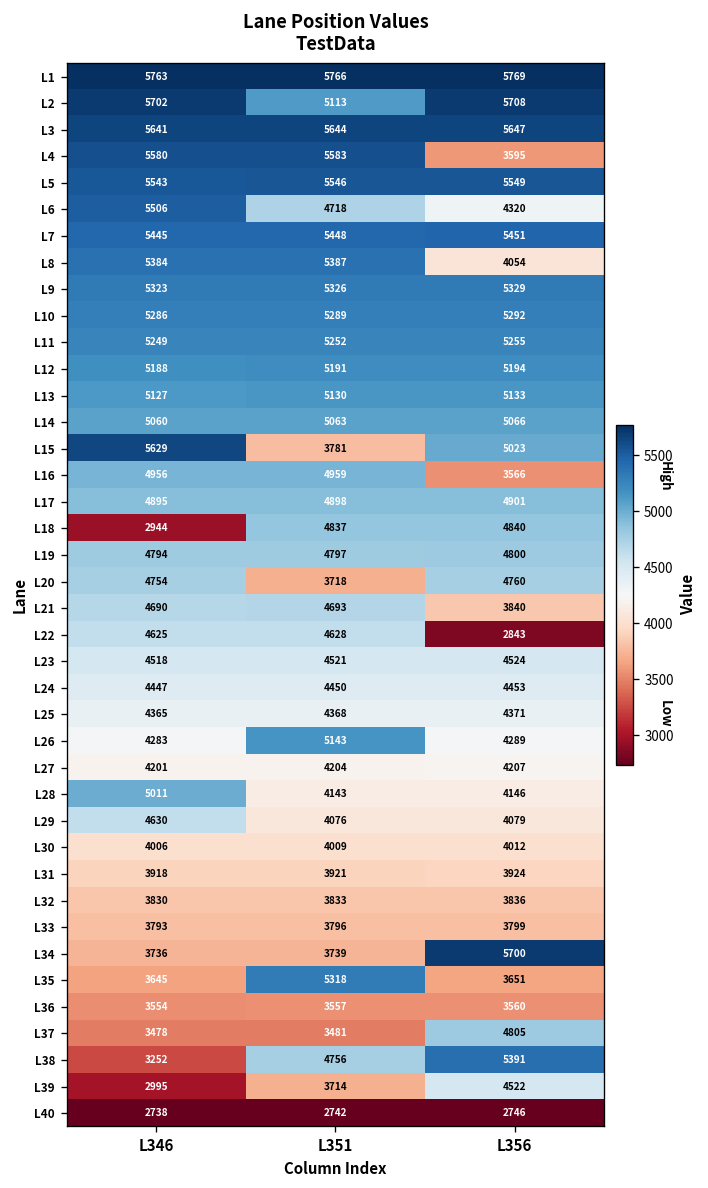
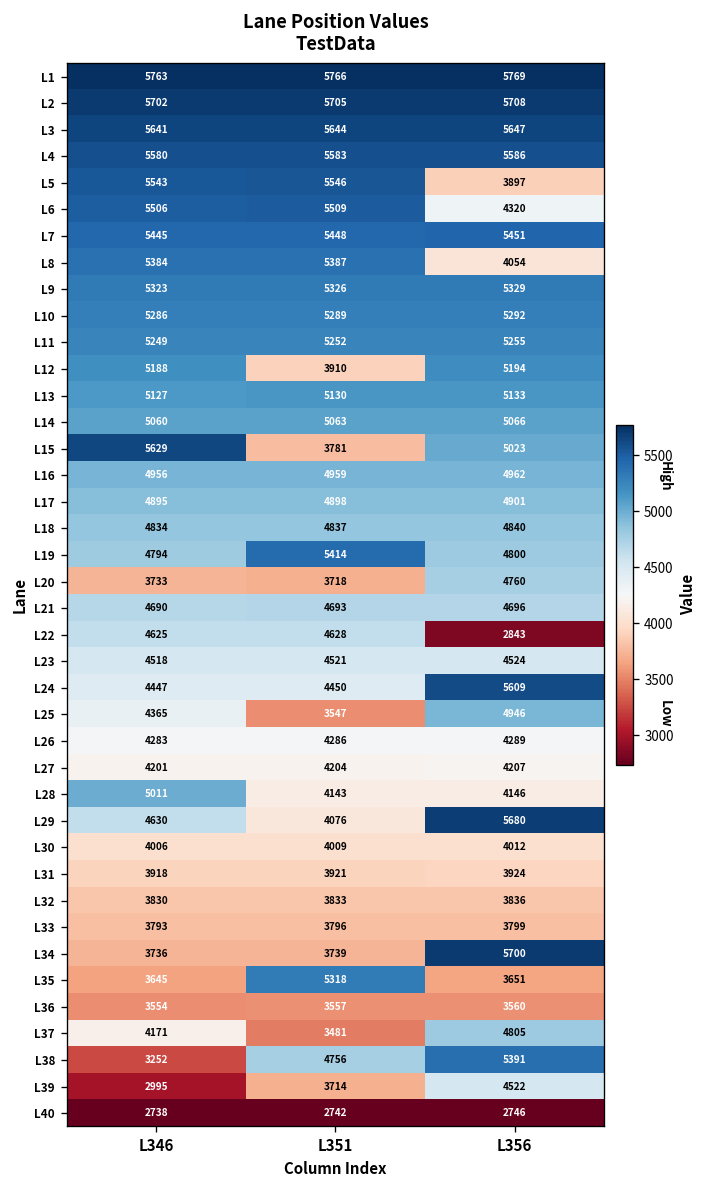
  {
    "L1": {
      "L346": 5763,
      "L351": 5766,
      "L356": 5769
    },
    "L2": {
      "L346": 5702,
-     "L351": 5113,
+     "L351": 5705,
      "L356": 5708
    },
    "L3": {
      "L346": 5641,
      "L351": 5644,
      "L356": 5647
    },
    "L4": {
      "L346": 5580,
      "L351": 5583,
-     "L356": 3595
+     "L356": 5586
    },
    "L5": {
      "L346": 5543,
      "L351": 5546,
-     "L356": 5549
+     "L356": 3897
    },
    "L6": {
      "L346": 5506,
-     "L351": 4718,
+     "L351": 5509,
      "L356": 4320
    },
    "L7": {
      "L346": 5445,
      "L351": 5448,
      "L356": 5451
    },
    "L8": {
      "L346": 5384,
      "L351": 5387,
      "L356": 4054
    },
    "L9": {
      "L346": 5323,
      "L351": 5326,
      "L356": 5329
    },
    "L10": {
      "L346": 5286,
      "L351": 5289,
      "L356": 5292
    },
    "L11": {
      "L346": 5249,
      "L351": 5252,
      "L356": 5255
    },
    "L12": {
      "L346": 5188,
-     "L351": 5191,
+     "L351": 3910,
      "L356": 5194
    },
    "L13": {
      "L346": 5127,
      "L351": 5130,
      "L356": 5133
    },
    "L14": {
      "L346": 5060,
      "L351": 5063,
      "L356": 5066
    },
    "L15": {
      "L346": 5629,
      "L351": 3781,
      "L356": 5023
    },
    "L16": {
      "L346": 4956,
      "L351": 4959,
-     "L356": 3566
+     "L356": 4962
    },
    "L17": {
      "L346": 4895,
      "L351": 4898,
      "L356": 4901
    },
    "L18": {
-     "L346": 2944,
+     "L346": 4834,
      "L351": 4837,
      "L356": 4840
    },
    "L19": {
      "L346": 4794,
-     "L351": 4797,
+     "L351": 5414,
      "L356": 4800
    },
    "L20": {
-     "L346": 4754,
+     "L346": 3733,
      "L351": 3718,
      "L356": 4760
    },
    "L21": {
      "L346": 4690,
      "L351": 4693,
-     "L356": 3840
+     "L356": 4696
    },
    "L22": {
      "L346": 4625,
      "L351": 4628,
      "L356": 2843
    },
    "L23": {
      "L346": 4518,
      "L351": 4521,
      "L356": 4524
    },
    "L24": {
      "L346": 4447,
      "L351": 4450,
-     "L356": 4453
+     "L356": 5609
    },
    "L25": {
      "L346": 4365,
-     "L351": 4368,
-     "L356": 4371
+     "L351": 3547,
+     "L356": 4946
    },
    "L26": {
      "L346": 4283,
-     "L351": 5143,
+     "L351": 4286,
      "L356": 4289
    },
    "L27": {
      "L346": 4201,
      "L351": 4204,
      "L356": 4207
    },
    "L28": {
      "L346": 5011,
      "L351": 4143,
      "L356": 4146
    },
    "L29": {
      "L346": 4630,
      "L351": 4076,
-     "L356": 4079
+     "L356": 5680
    },
    "L30": {
      "L346": 4006,
      "L351": 4009,
      "L356": 4012
    },
    "L31": {
      "L346": 3918,
      "L351": 3921,
      "L356": 3924
    },
    "L32": {
      "L346": 3830,
      "L351": 3833,
      "L356": 3836
    },
    "L33": {
      "L346": 3793,
      "L351": 3796,
      "L356": 3799
    },
    "L34": {
      "L346": 3736,
      "L351": 3739,
      "L356": 5700
    },
    "L35": {
      "L346": 3645,
      "L351": 5318,
      "L356": 3651
    },
    "L36": {
      "L346": 3554,
      "L351": 3557,
      "L356": 3560
    },
    "L37": {
-     "L346": 3478,
+     "L346": 4171,
      "L351": 3481,
      "L356": 4805
    },
    "L38": {
      "L346": 3252,
      "L351": 4756,
      "L356": 5391
    },
    "L39": {
      "L346": 2995,
      "L351": 3714,
      "L356": 4522
    },
    "L40": {
      "L346": 2738,
      "L351": 2742,
      "L356": 2746
    }
  }
